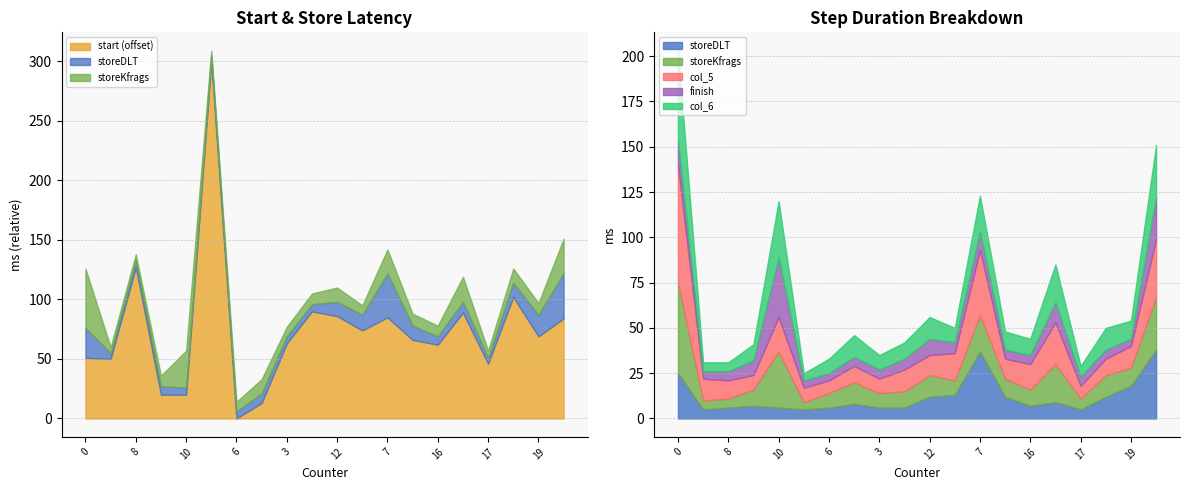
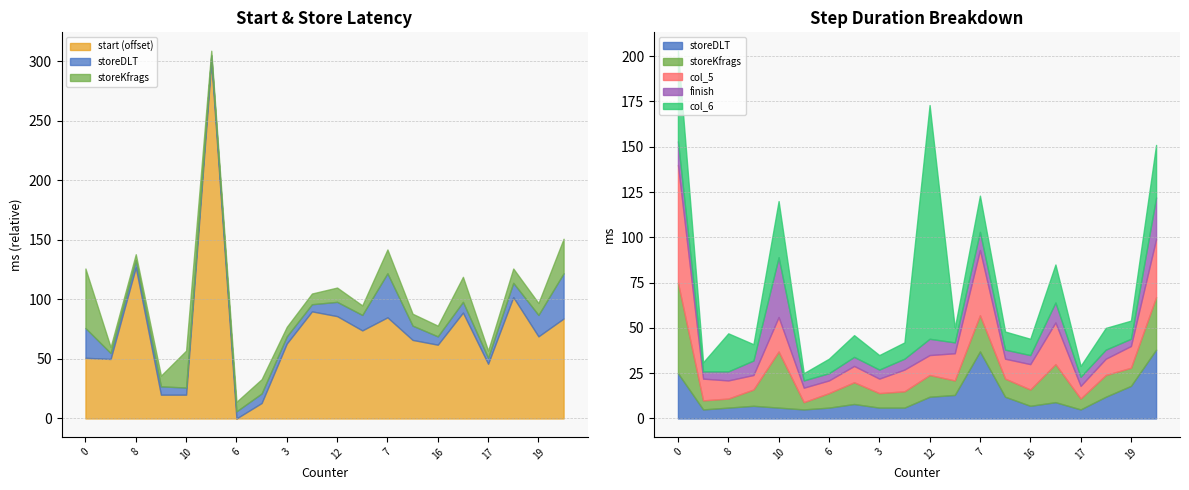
  {
    "Start & Store Latency": {
      "start (offset)": {
        "0": 51,
        "8": 127,
        "10": 20,
        "6": 0,
        "12": 86,
        "16": 62
      },
      "storeDLT": {
        "0": 25,
        "8": 6,
        "10": 6,
        "6": 6,
        "12": 12,
        "16": 7
      },
      "storeKfrags": {
        "0": 50,
        "8": 5,
        "10": 31,
        "6": 8,
        "12": 12,
        "16": 9
      }
    },
    "Step Duration Breakdown": {
      "storeDLT": {
        "0": 25,
        "8": 6,
        "10": 6,
        "6": 6,
        "12": 12,
        "16": 7
      },
      "storeKfrags": {
        "0": 50,
        "8": 5,
        "10": 31,
        "6": 8,
        "12": 12,
        "16": 9
      },
      "col_5": {
        "0": 65,
        "8": 10,
        "10": 19,
        "6": 7,
        "12": 11,
        "16": 14
      },
      "finish": {
        "0": 13,
        "8": 5,
        "10": 33,
        "6": 4,
        "12": 9,
        "16": 5
      },
      "col_6": {
-       "8": 5,
+       "8": 21,
        "10": 31,
        "6": 8,
-       "12": 12,
+       "12": 129,
        "16": 9
      }
    }
  }
